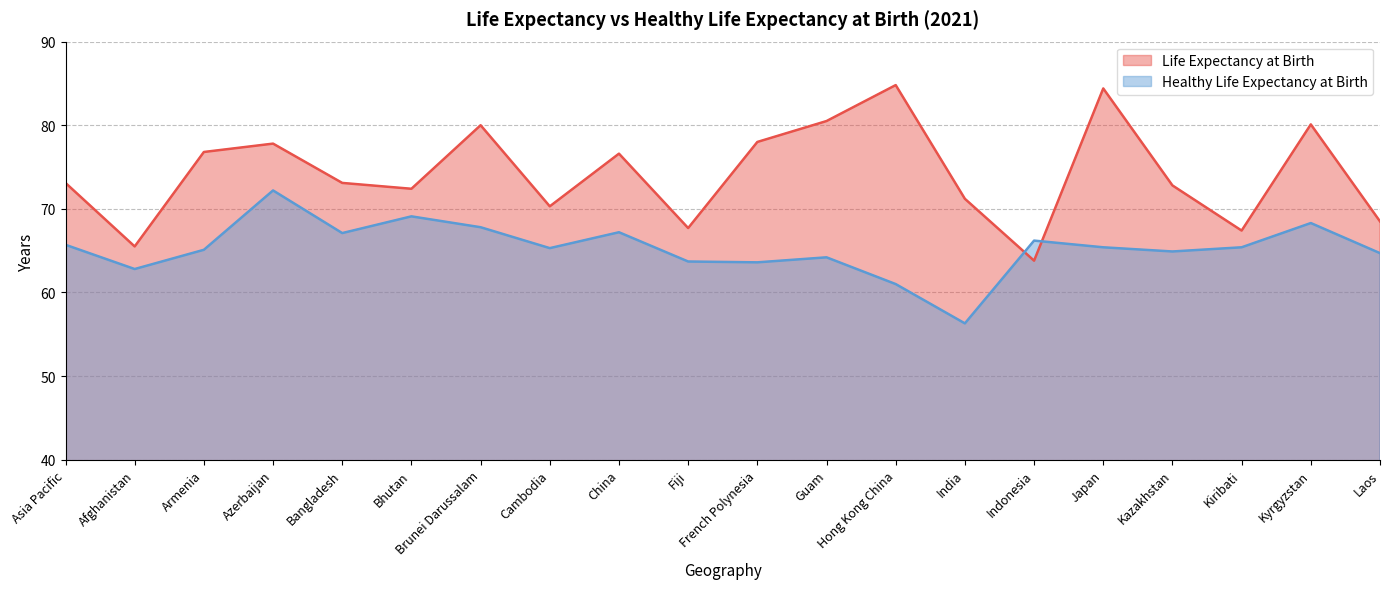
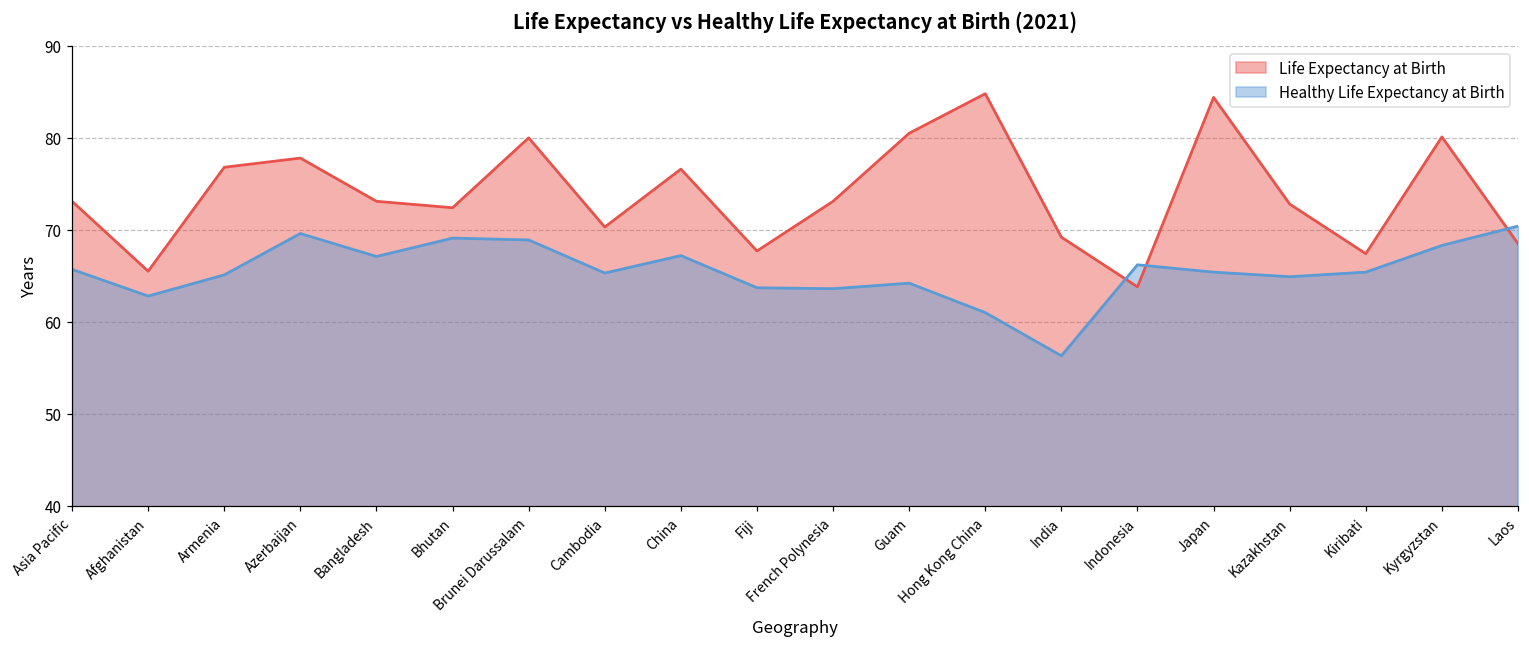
  {
    "Life Expectancy at Birth": {
      "Asia Pacific": 73,
      "Afghanistan": 66,
      "Armenia": 77,
      "Azerbaijan": 78,
      "Bangladesh": 73,
      "Bhutan": 72,
      "Brunei Darussalam": 80,
      "Cambodia": 70,
      "China": 77,
      "Fiji": 68,
-     "French Polynesia": 78,
+     "French Polynesia": 73,
      "Guam": 81,
      "Hong Kong China": 85,
-     "India": 71,
+     "India": 69,
      "Indonesia": 64,
      "Japan": 84,
      "Kazakhstan": 73,
      "Kiribati": 67,
      "Kyrgyzstan": 80,
      "Laos": 69
    },
    "Healthy Life Expectancy at Birth": {
      "Asia Pacific": 66,
      "Afghanistan": 63,
      "Armenia": 65,
-     "Azerbaijan": 72,
+     "Azerbaijan": 70,
      "Bangladesh": 67,
      "Bhutan": 69,
-     "Brunei Darussalam": 68,
+     "Brunei Darussalam": 69,
      "Cambodia": 65,
      "China": 67,
      "Fiji": 64,
      "French Polynesia": 64,
      "Guam": 64,
      "Hong Kong China": 61,
      "India": 56,
      "Indonesia": 66,
      "Japan": 65,
      "Kazakhstan": 65,
      "Kiribati": 65,
      "Kyrgyzstan": 68,
-     "Laos": 65
+     "Laos": 70
    }
  }
